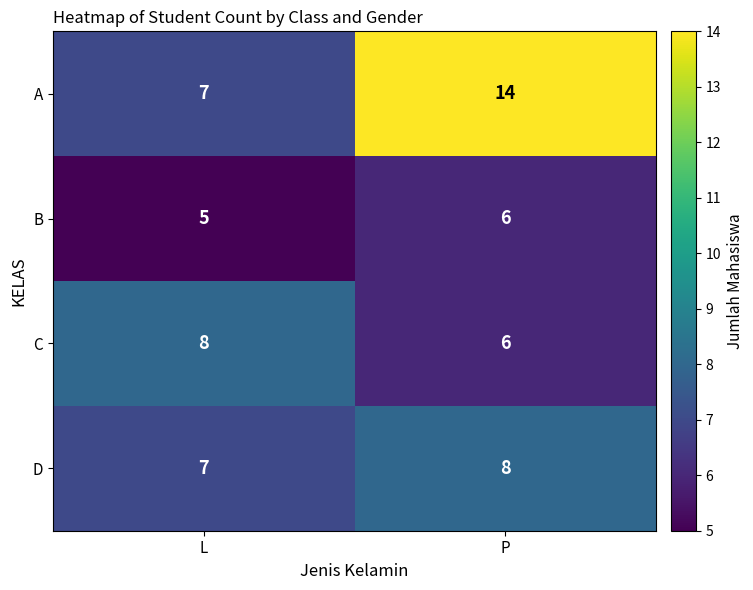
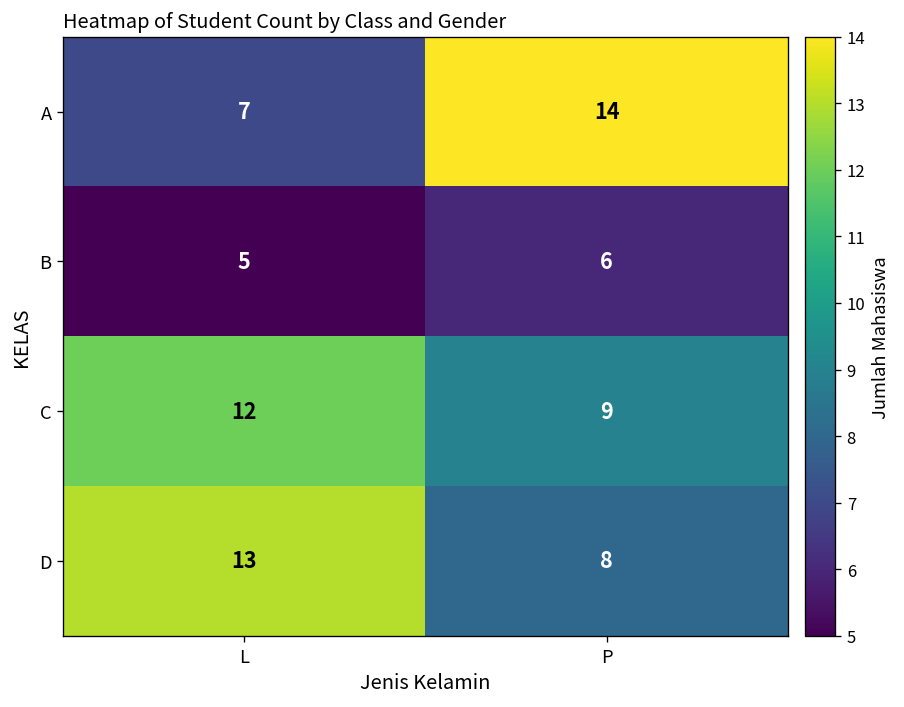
  {
    "A": {
      "L": 7,
      "P": 14
    },
    "B": {
      "L": 5,
      "P": 6
    },
    "C": {
-     "L": 8,
-     "P": 6
+     "L": 12,
+     "P": 9
    },
    "D": {
-     "L": 7,
+     "L": 13,
      "P": 8
    }
  }
